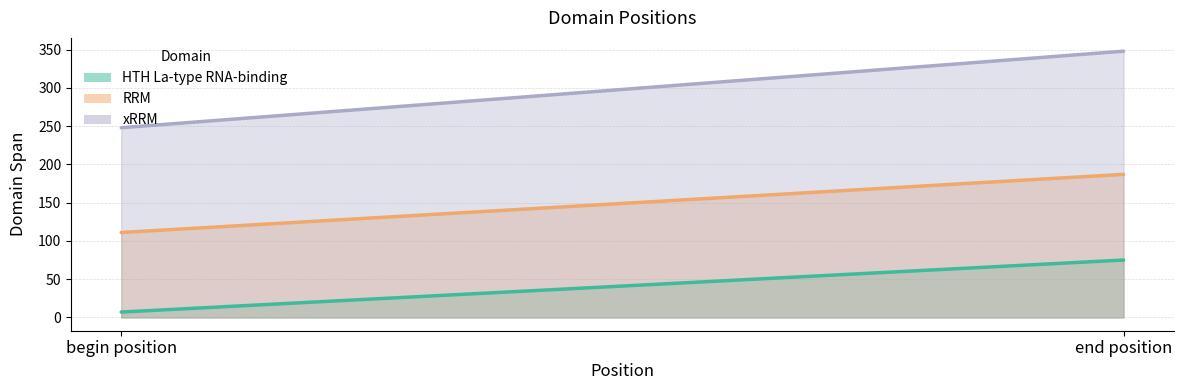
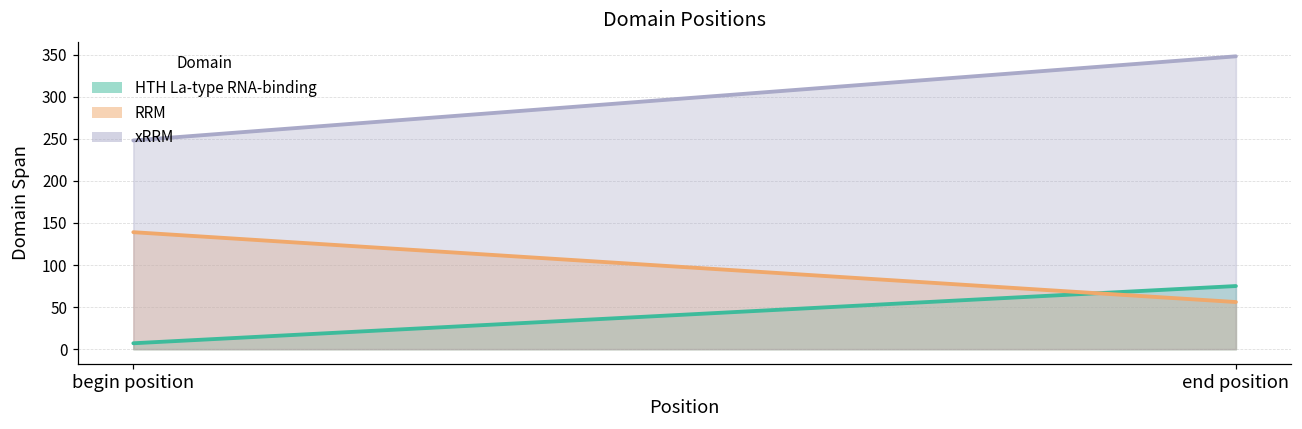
  {
    "HTH La-type RNA-binding": {
      "begin position": 10,
      "end position": 80
    },
    "RRM": {
-     "begin position": 110,
-     "end position": 190
+     "begin position": 140,
+     "end position": 60
    },
    "xRRM": {
      "begin position": 250,
      "end position": 350
    }
  }
